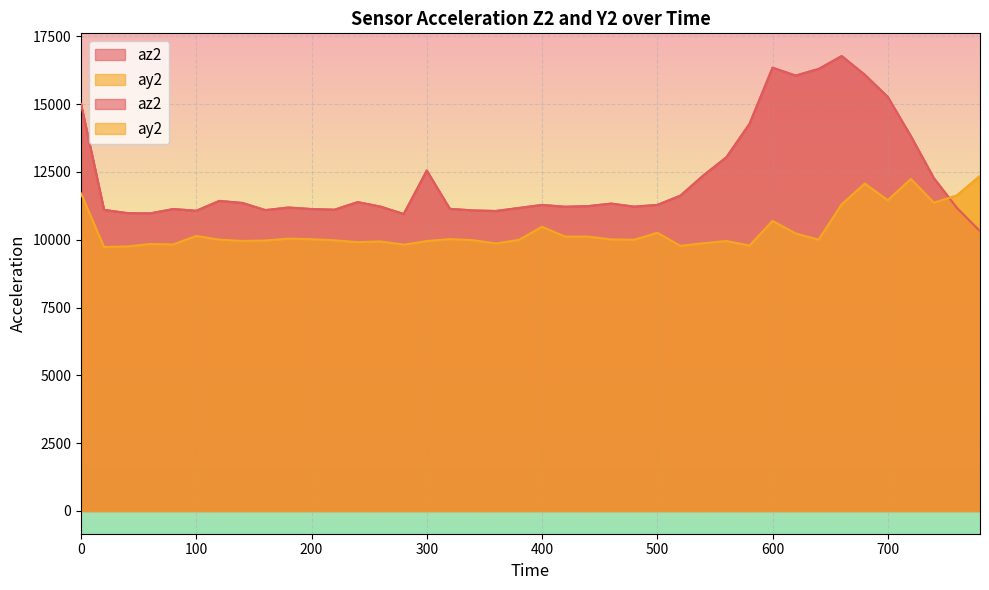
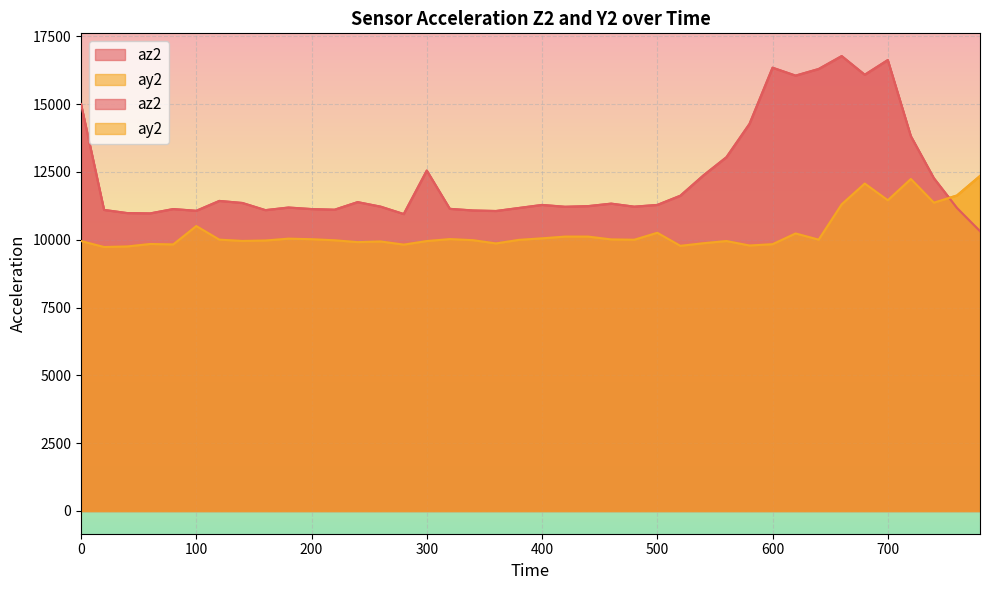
  {
    "az2": {
      "0": 15000,
      "100": 11100,
      "200": 11100,
      "300": 12600,
      "400": 11300,
      "500": 11300,
      "600": 16300,
-     "700": 15300
+     "700": 16600
    },
    "ay2": {
-     "0": 11700,
-     "100": 10100,
+     "0": 10000,
+     "100": 10500,
      "200": 10000,
      "300": 10000,
-     "400": 10500,
+     "400": 10100,
      "500": 10300,
-     "600": 10700,
+     "600": 9800,
      "700": 11500
    }
  }
